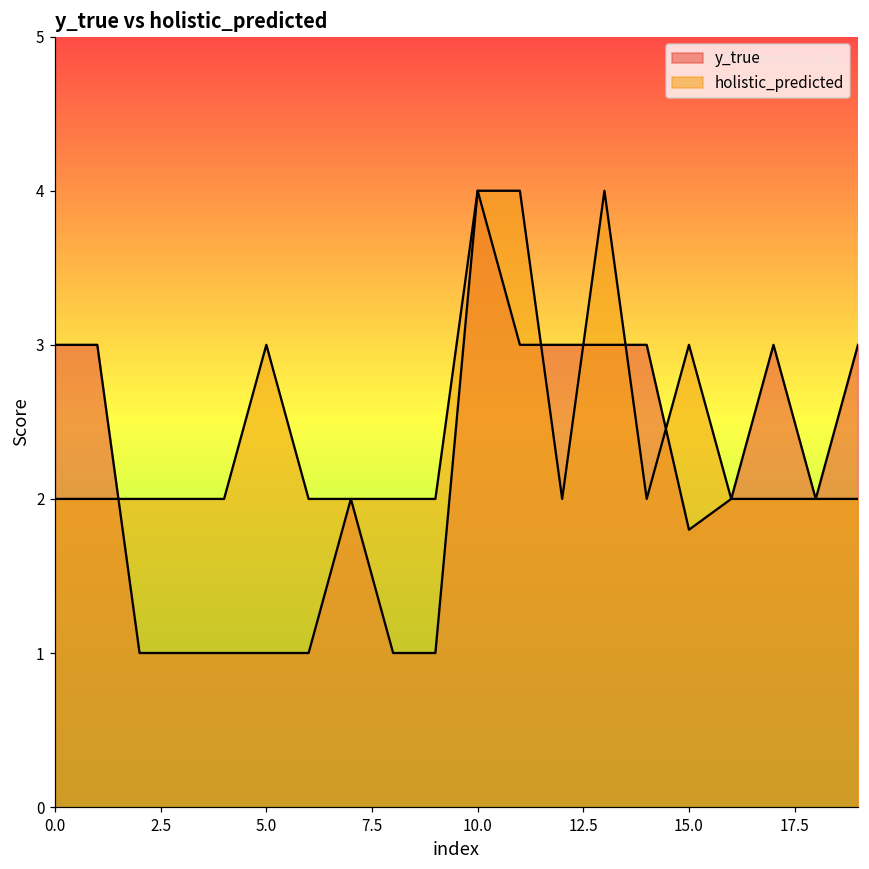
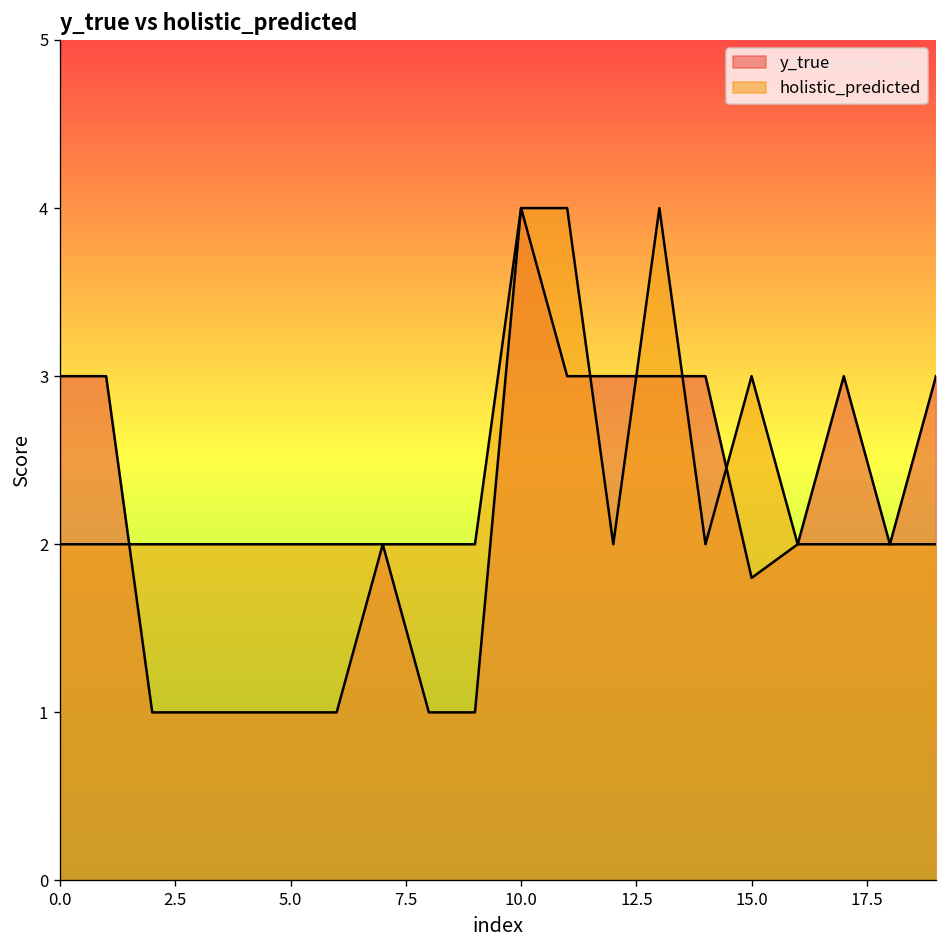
  {
    "y_true": {
      "0.0": 3,
      "5.0": 1,
      "15.0": 1.80
    },
    "holistic_predicted": {
      "0.0": 2,
-     "5.0": 3,
+     "5.0": 2,
      "15.0": 3
    }
  }
